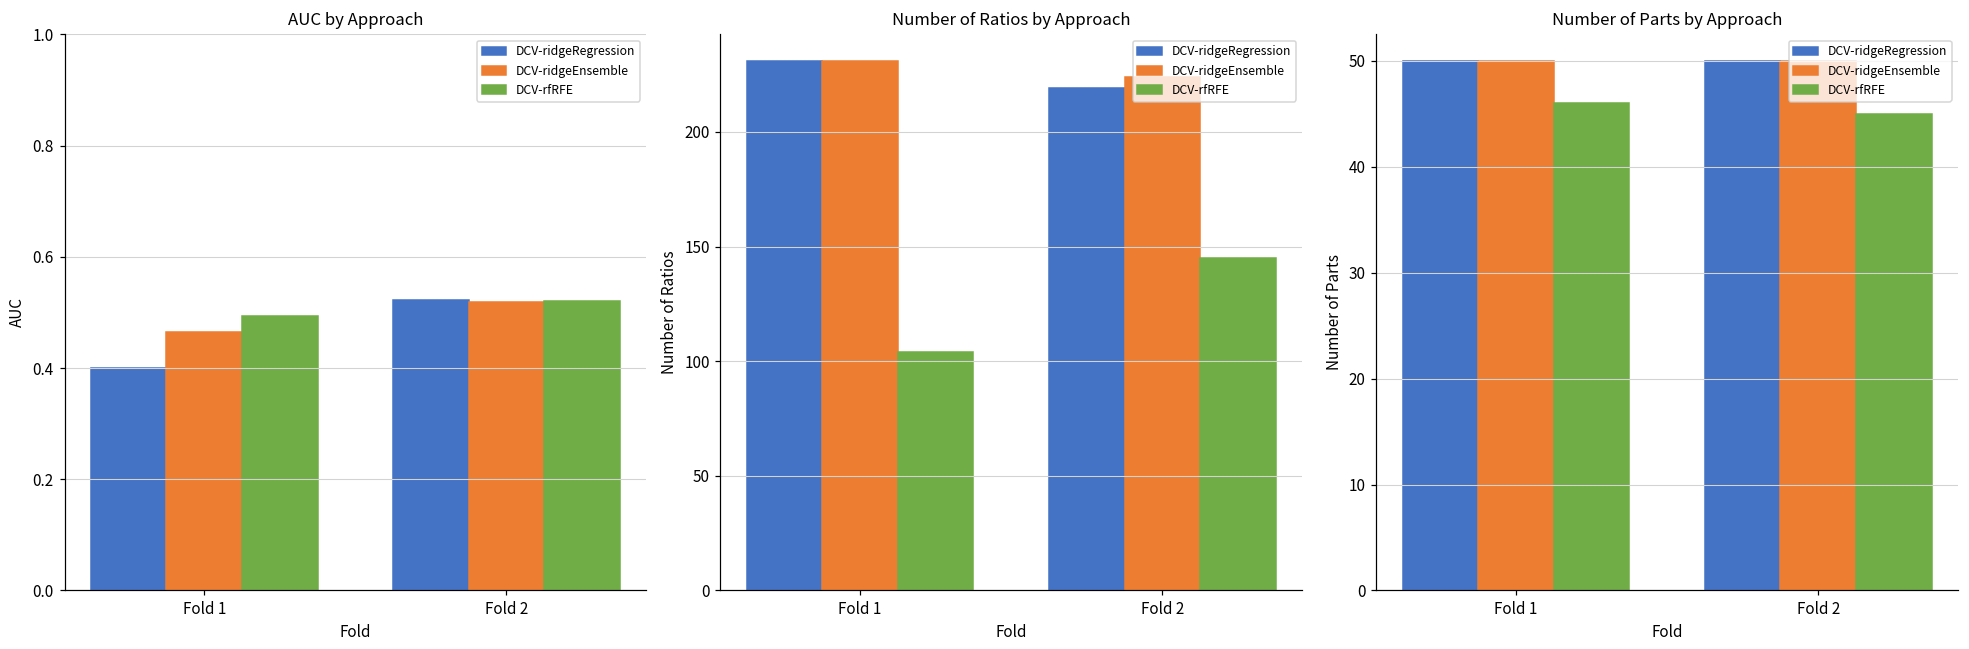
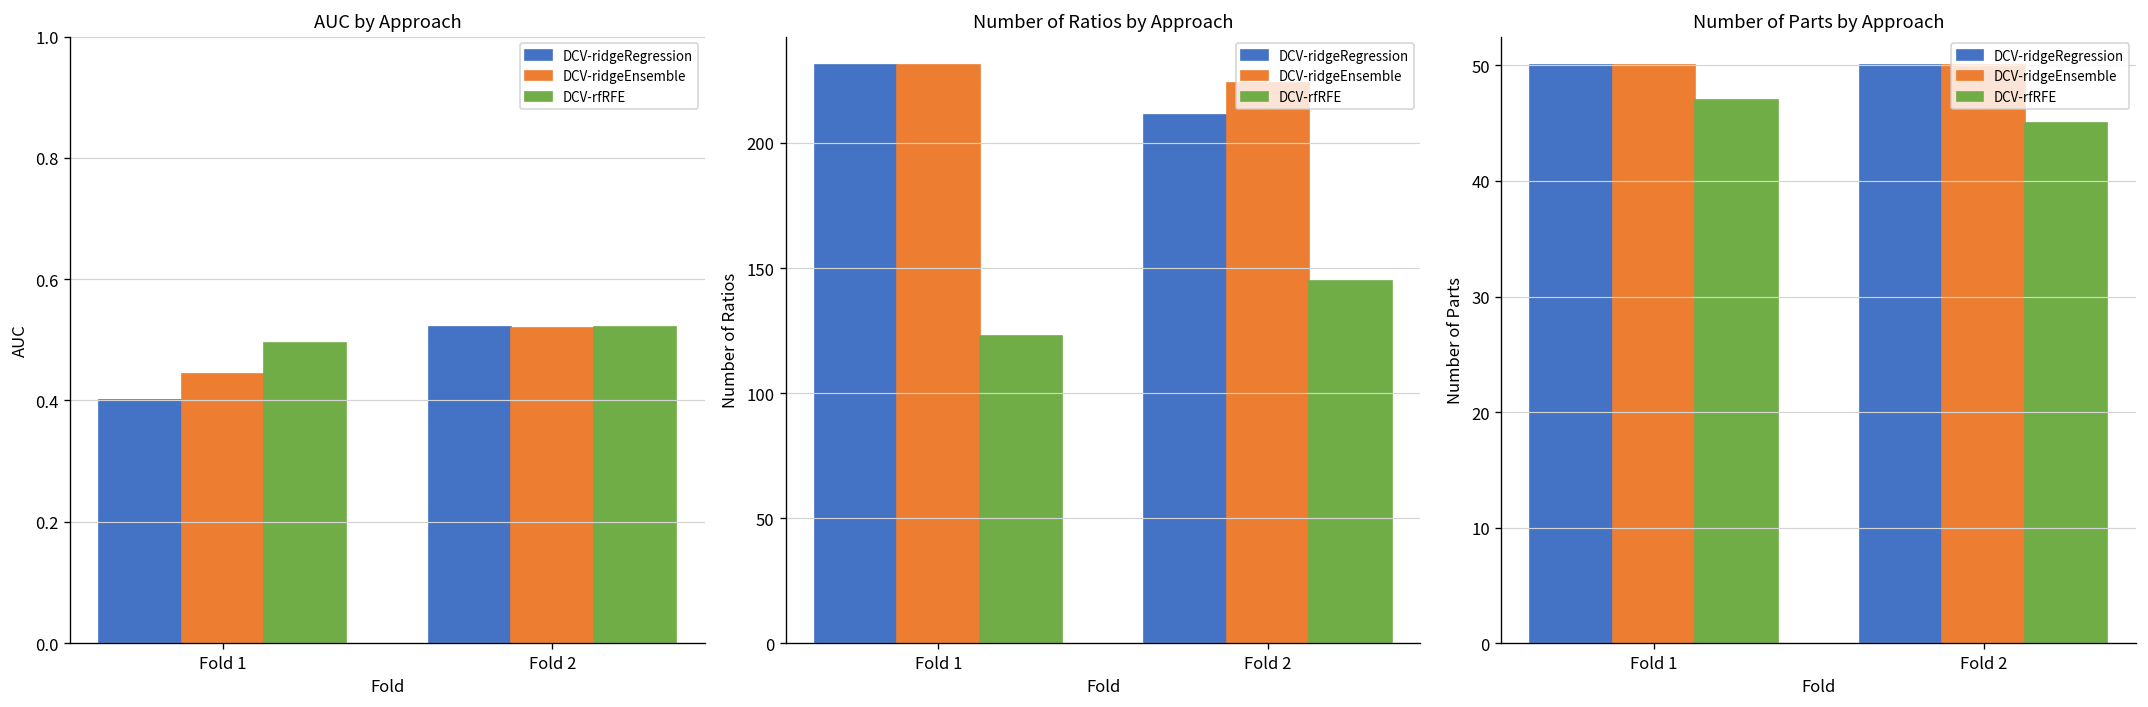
  {
    "AUC by Approach": {
      "DCV-ridgeRegression": {
        "Fold 1": 0.40,
        "Fold 2": 0.52
      },
      "DCV-ridgeEnsemble": {
-       "Fold 1": 0.47,
+       "Fold 1": 0.44,
        "Fold 2": 0.52
      },
      "DCV-rfRFE": {
        "Fold 1": 0.49,
        "Fold 2": 0.52
      }
    },
    "Number of Ratios by Approach": {
      "DCV-ridgeRegression": {
        "Fold 1": 231,
-       "Fold 2": 219
+       "Fold 2": 211
      },
      "DCV-ridgeEnsemble": {
        "Fold 1": 231
      },
      "DCV-rfRFE": {
-       "Fold 1": 104,
+       "Fold 1": 123,
        "Fold 2": 145
      }
    },
    "Number of Parts by Approach": {
      "DCV-ridgeRegression": {
        "Fold 1": 50,
        "Fold 2": 50
      },
      "DCV-ridgeEnsemble": {
        "Fold 1": 50
      },
      "DCV-rfRFE": {
-       "Fold 1": 46,
+       "Fold 1": 47,
        "Fold 2": 45
      }
    }
  }
